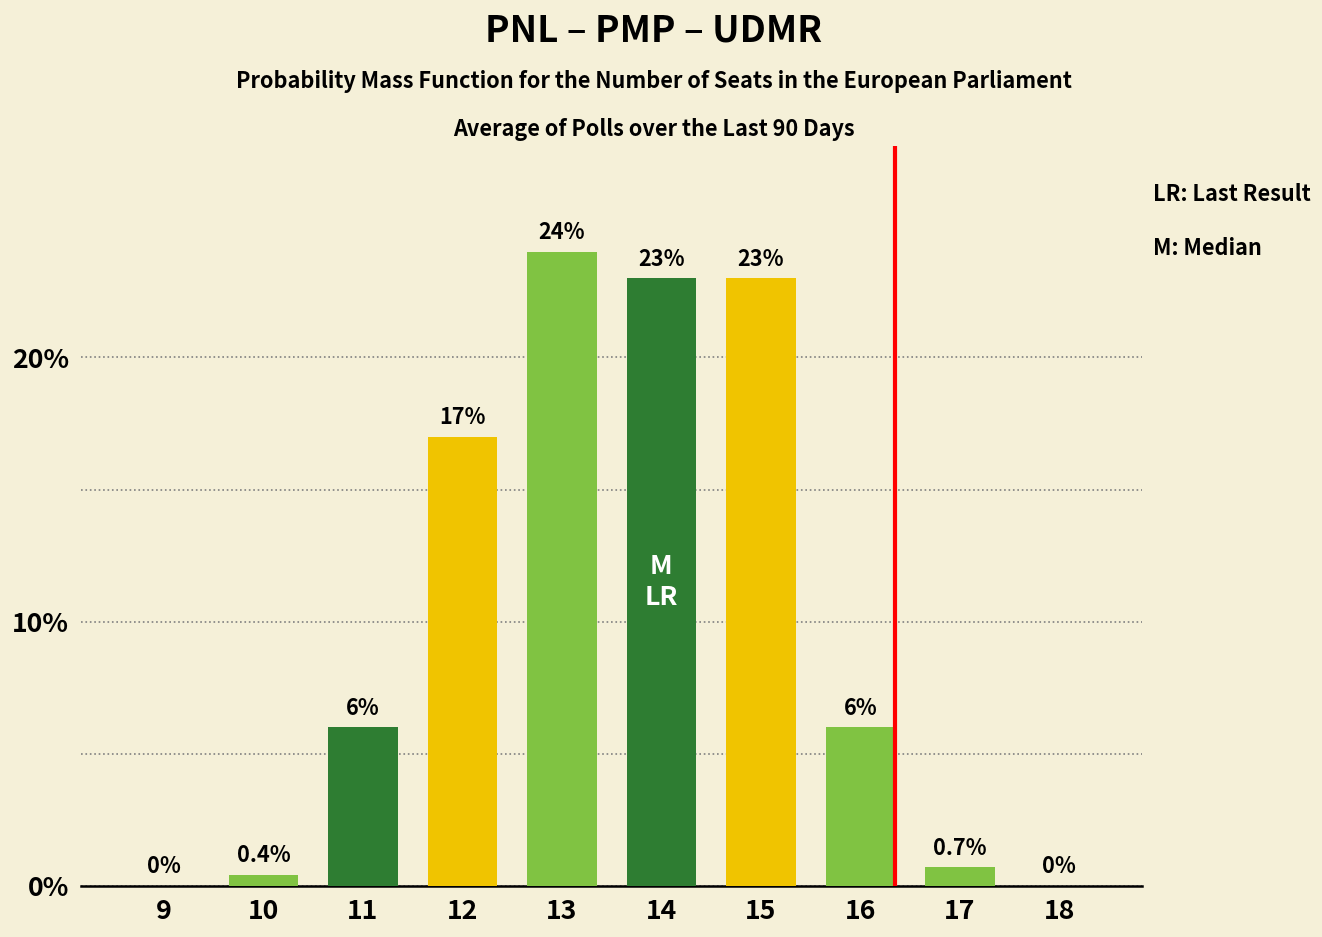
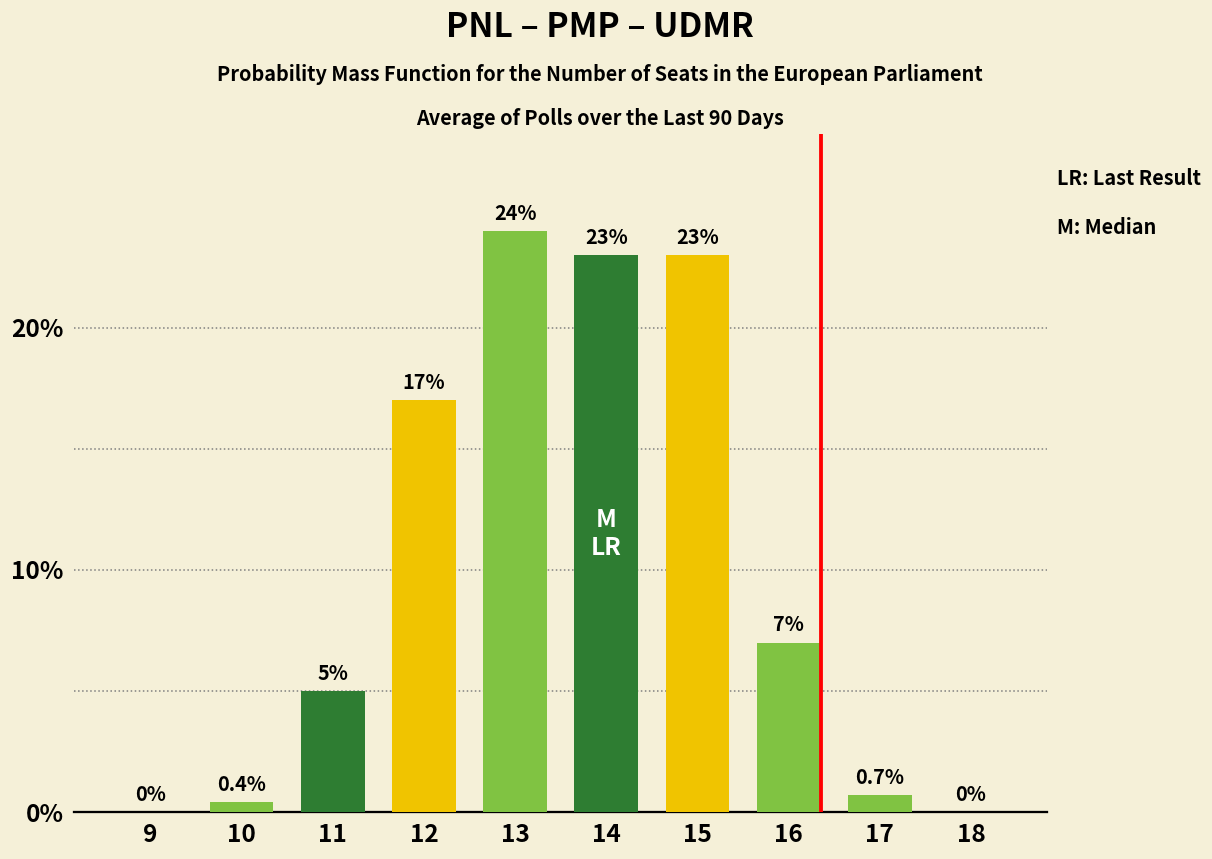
  {
    "9": "0%",
    "10": "0.4%",
-   "11": "6%",
+   "11": "5%",
    "12": "17%",
    "13": "24%",
    "14": "23%",
    "15": "23%",
-   "16": "6%",
+   "16": "7%",
    "17": "0.7%",
    "18": "0%"
  }
